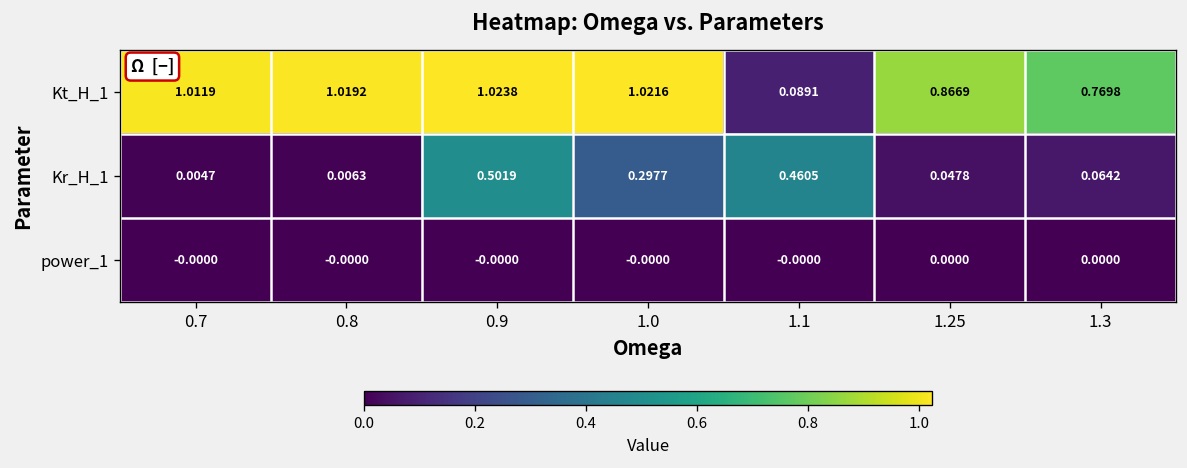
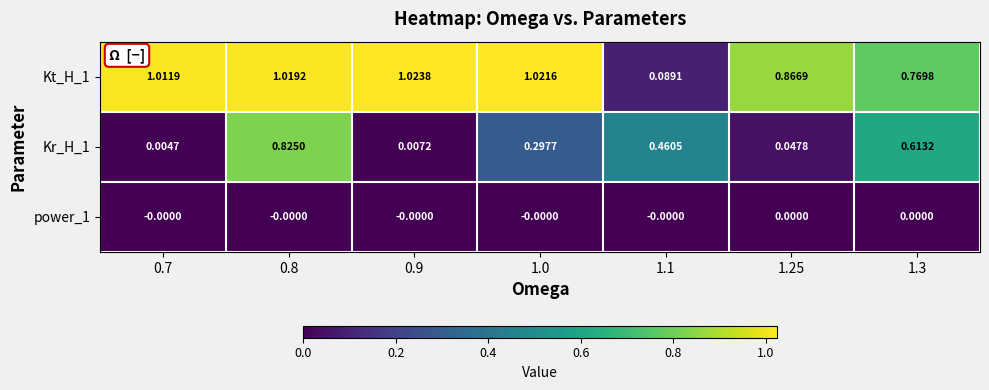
  {
    "Kt_H_1": {
      "0.7": 1.0119,
      "0.8": 1.0192,
      "0.9": 1.0238,
      "1.0": 1.0216,
      "1.1": 0.0891,
      "1.25": 0.8669,
      "1.3": 0.7698
    },
    "Kr_H_1": {
      "0.7": 0.0047,
-     "0.8": 0.0063,
-     "0.9": 0.5019,
+     "0.8": 0.8250,
+     "0.9": 0.0072,
      "1.0": 0.2977,
      "1.1": 0.4605,
      "1.25": 0.0478,
-     "1.3": 0.0642
+     "1.3": 0.6132
    },
    "power_1": {
      "0.7": -0.0000,
      "0.8": -0.0000,
      "0.9": -0.0000,
      "1.0": -0.0000,
      "1.1": -0.0000,
      "1.25": 0.0000,
      "1.3": 0.0000
    }
  }
